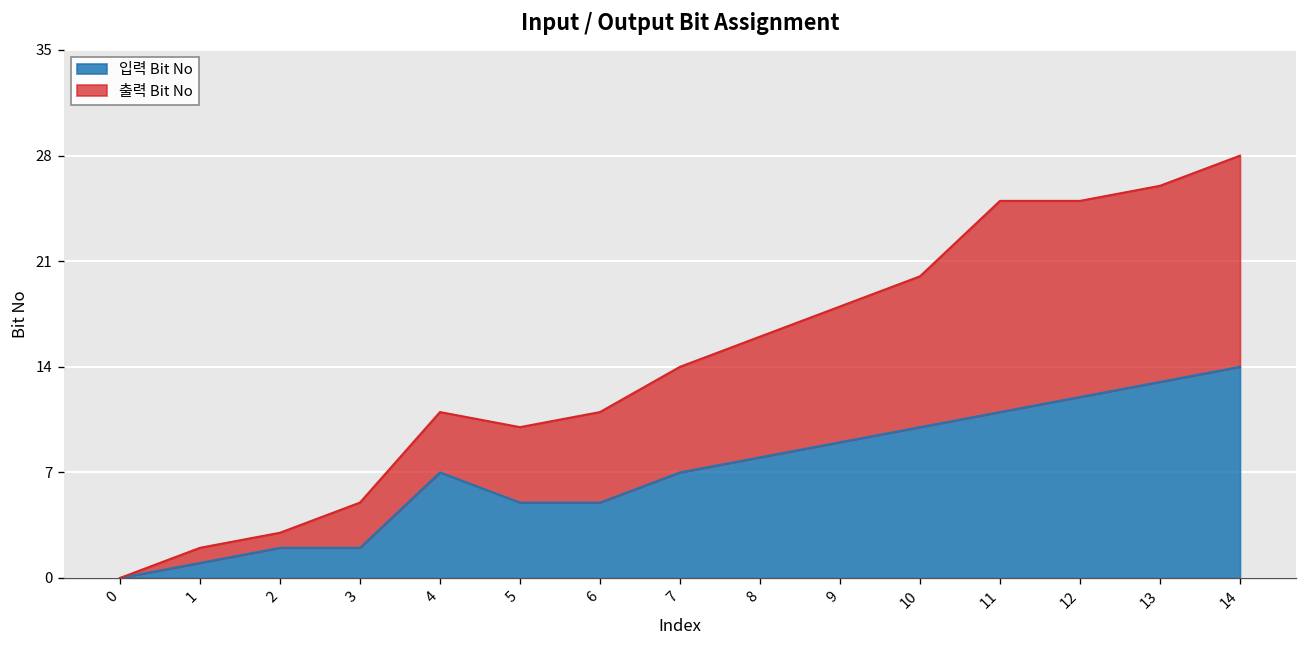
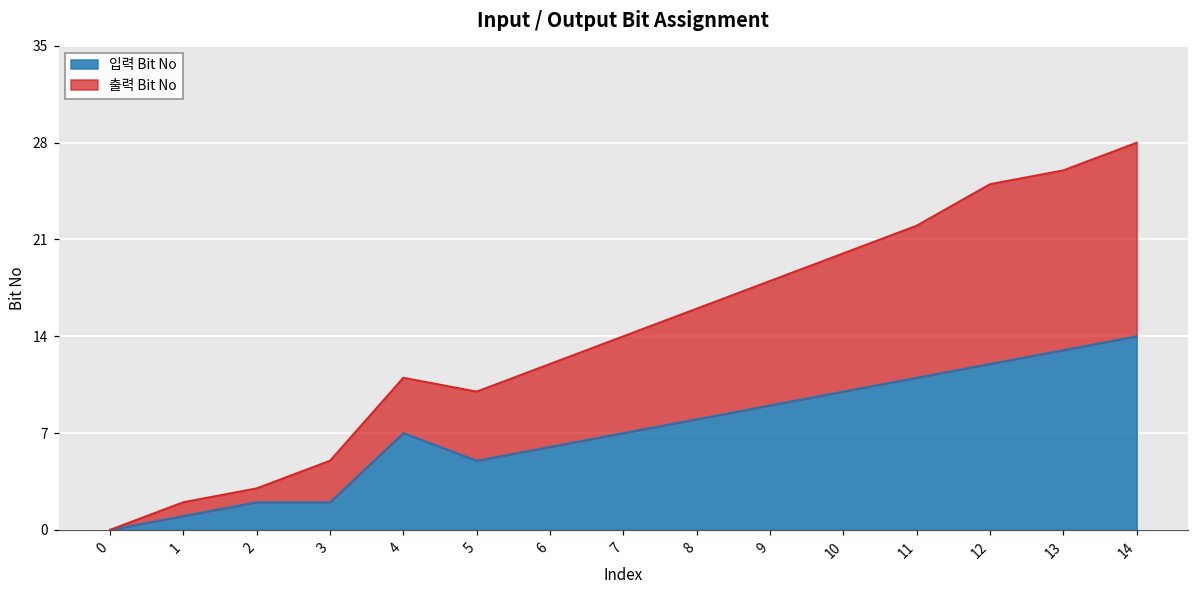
  {
    "입력 Bit No": {
      "1": 1,
      "2": 2,
      "3": 2,
      "4": 7,
      "5": 5,
-     "6": 5,
+     "6": 6,
      "7": 7,
      "8": 8,
      "9": 9,
      "10": 10,
      "11": 11,
      "12": 12,
      "13": 13,
      "14": 14
    },
    "출력 Bit No": {
      "1": 1,
      "2": 1,
      "3": 3,
      "4": 4,
      "5": 5,
      "6": 6,
      "7": 7,
      "8": 8,
      "9": 9,
      "10": 10,
-     "11": 14,
+     "11": 11,
      "12": 13,
      "13": 13,
      "14": 14
    }
  }
